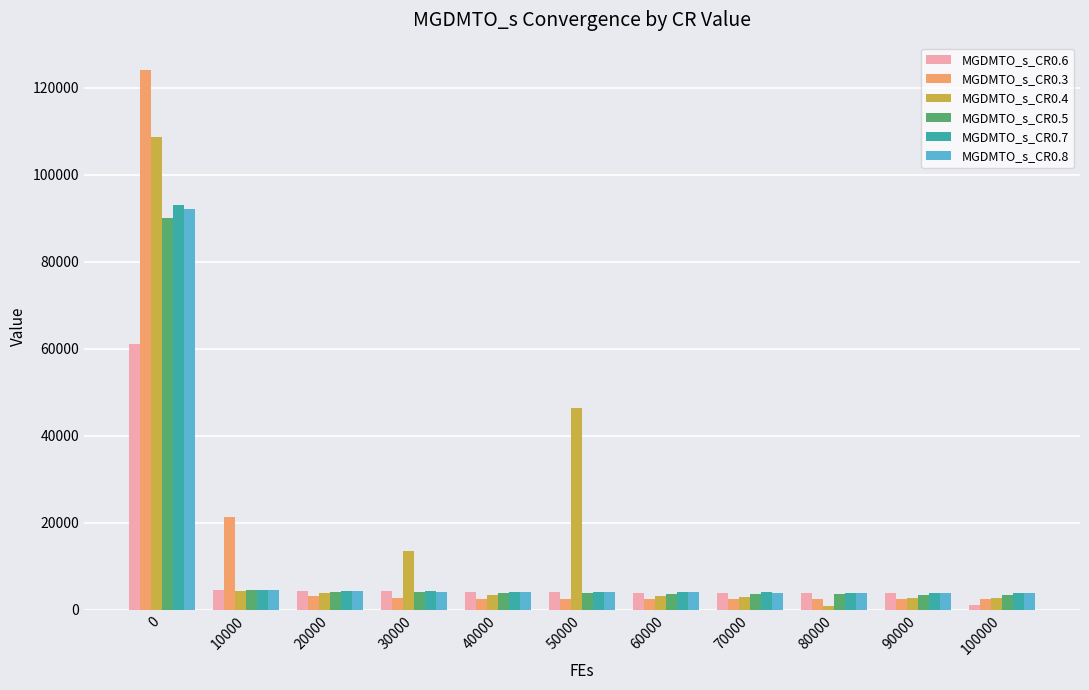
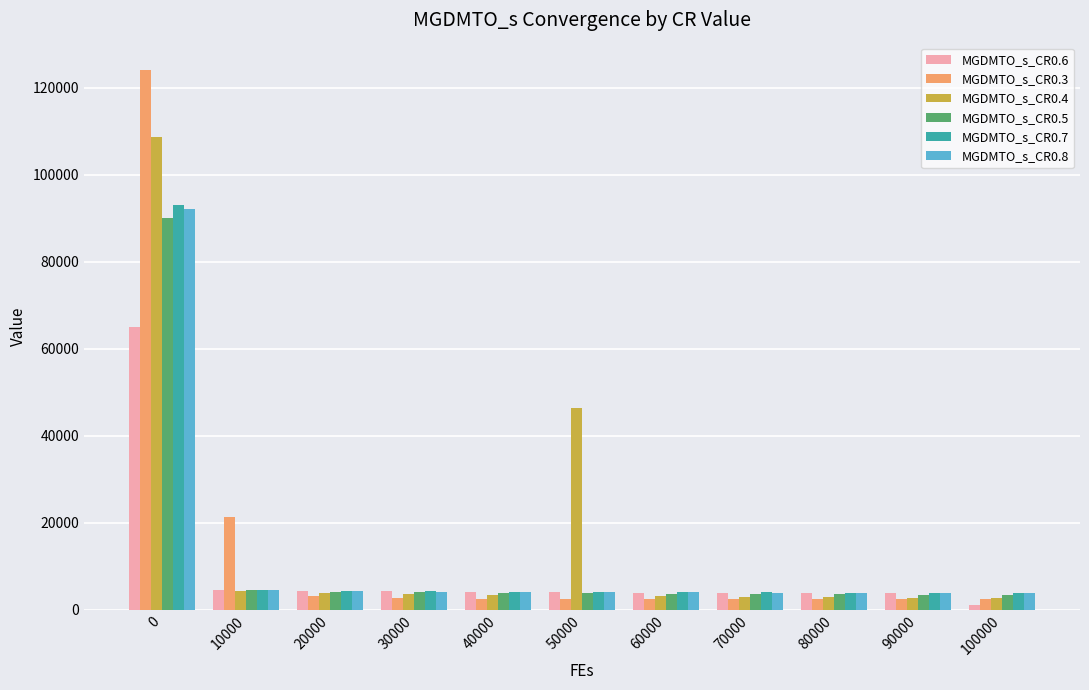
  {
    "MGDMTO_s_CR0.6": {
-     "0": 61000,
+     "0": 65000,
      "10000": 5000,
      "20000": 4000,
      "30000": 4000,
      "40000": 4000,
      "50000": 4000,
      "60000": 4000,
      "70000": 4000,
      "80000": 4000,
      "90000": 4000,
      "100000": 1000
    },
    "MGDMTO_s_CR0.3": {
      "0": 124000,
      "10000": 21000,
      "20000": 3000,
      "30000": 3000,
      "40000": 3000,
      "50000": 3000,
      "60000": 3000,
      "70000": 3000,
      "80000": 3000,
      "90000": 3000,
      "100000": 3000
    },
    "MGDMTO_s_CR0.4": {
      "0": 109000,
      "10000": 4000,
      "20000": 4000,
-     "30000": 14000,
+     "30000": 4000,
      "40000": 3000,
      "50000": 46000,
      "60000": 3000,
      "70000": 3000,
-     "80000": 1000,
+     "80000": 3000,
      "90000": 3000,
      "100000": 3000
    },
    "MGDMTO_s_CR0.5": {
      "0": 90000,
      "10000": 5000,
      "20000": 4000,
      "30000": 4000,
      "40000": 4000,
      "50000": 4000,
      "60000": 4000,
      "70000": 4000,
      "80000": 4000,
      "90000": 3000,
      "100000": 3000
    }
  }
